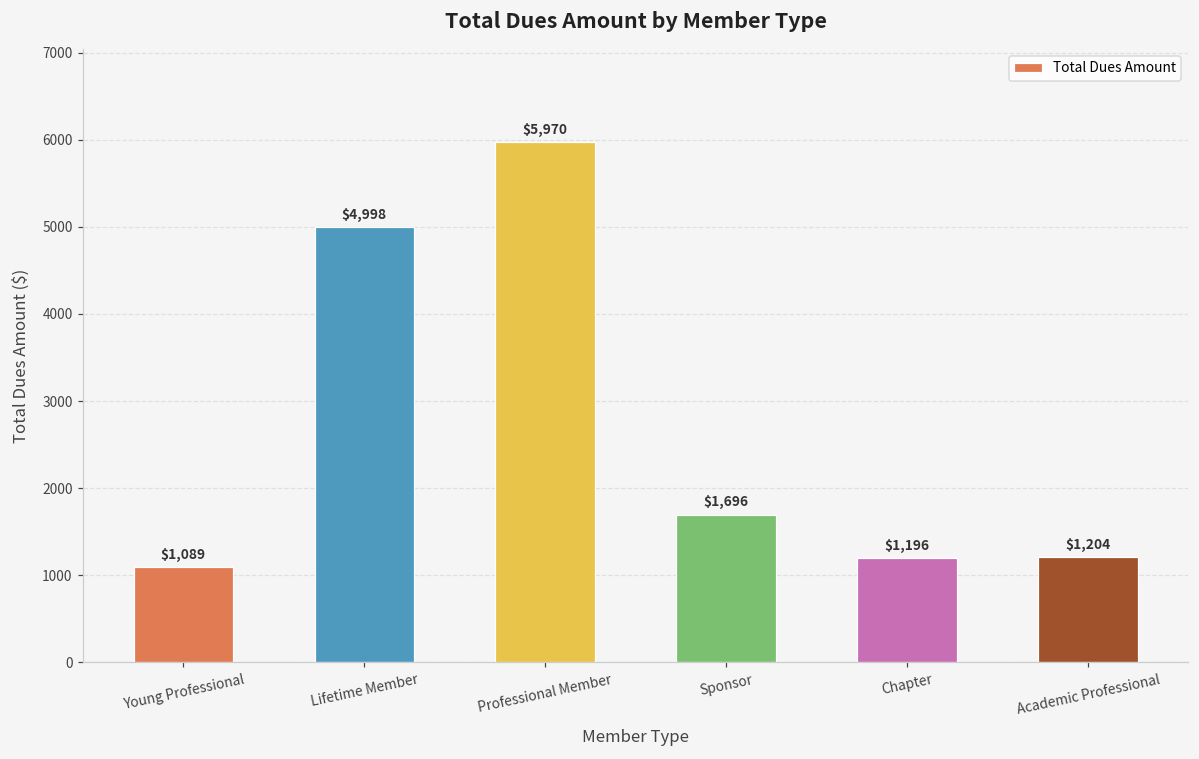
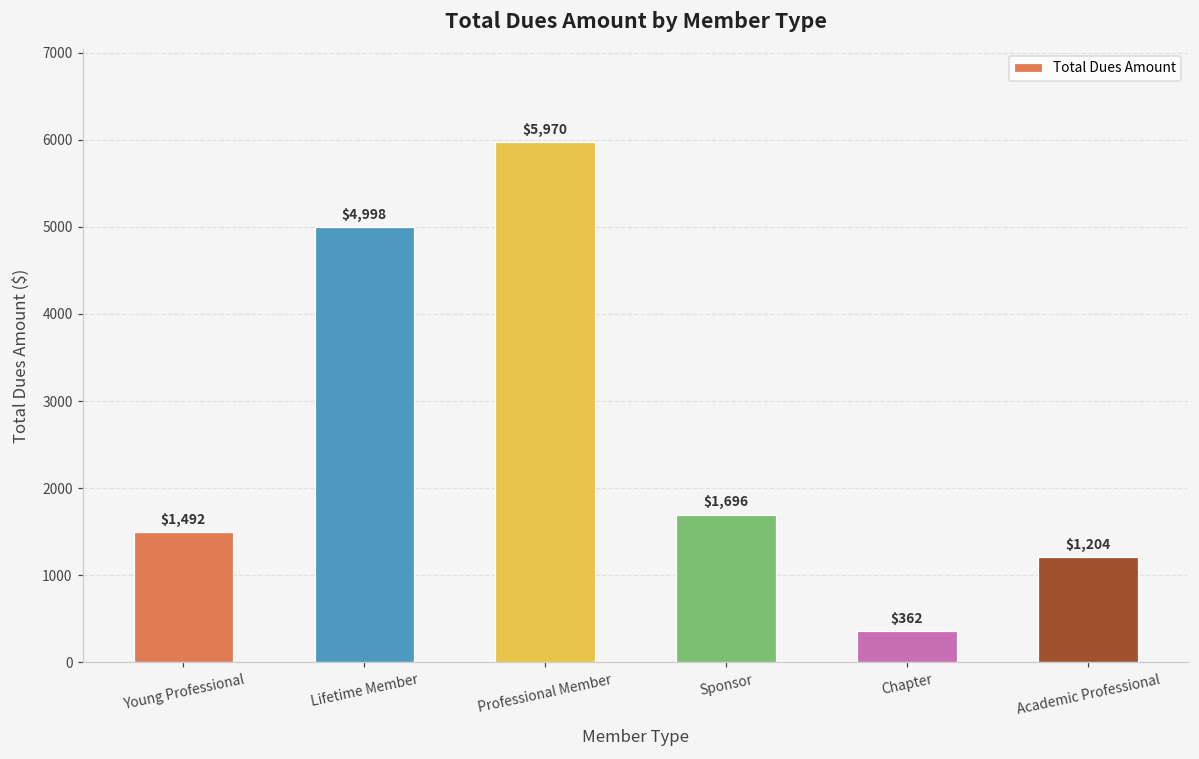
  {
-   "Young Professional": "$1,089",
+   "Young Professional": "$1,492",
    "Lifetime Member": "$4,998",
    "Professional Member": "$5,970",
    "Sponsor": "$1,696",
-   "Chapter": "$1,196",
+   "Chapter": "$362",
    "Academic Professional": "$1,204"
  }
